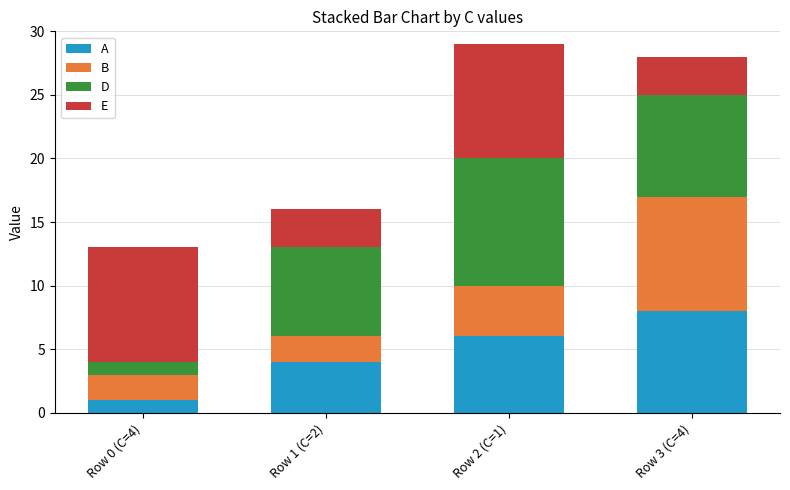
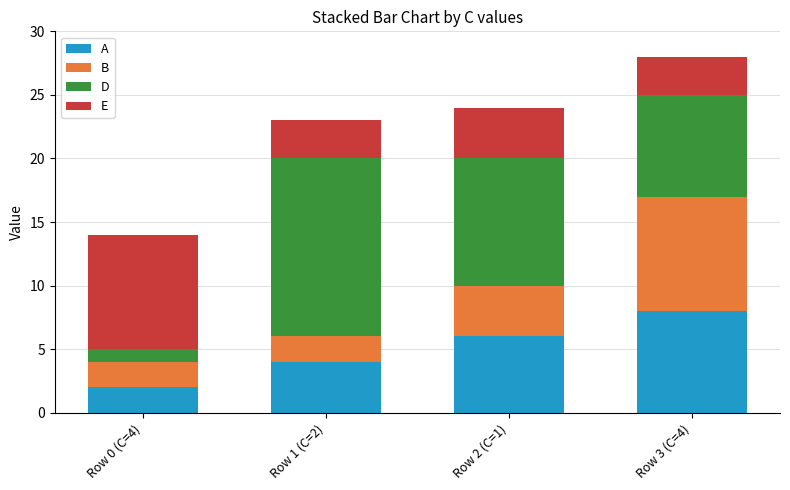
  {
    "A": {
-     "Row 0 (C=4)": 1,
+     "Row 0 (C=4)": 2,
      "Row 1 (C=2)": 4,
      "Row 2 (C=1)": 6,
      "Row 3 (C=4)": 8
    },
    "B": {
      "Row 0 (C=4)": 2,
      "Row 1 (C=2)": 2,
      "Row 2 (C=1)": 4,
      "Row 3 (C=4)": 9
    },
    "D": {
      "Row 0 (C=4)": 1,
-     "Row 1 (C=2)": 7,
+     "Row 1 (C=2)": 14,
      "Row 2 (C=1)": 10,
      "Row 3 (C=4)": 8
    },
    "E": {
      "Row 0 (C=4)": 9,
      "Row 1 (C=2)": 3,
-     "Row 2 (C=1)": 9,
+     "Row 2 (C=1)": 4,
      "Row 3 (C=4)": 3
    }
  }
